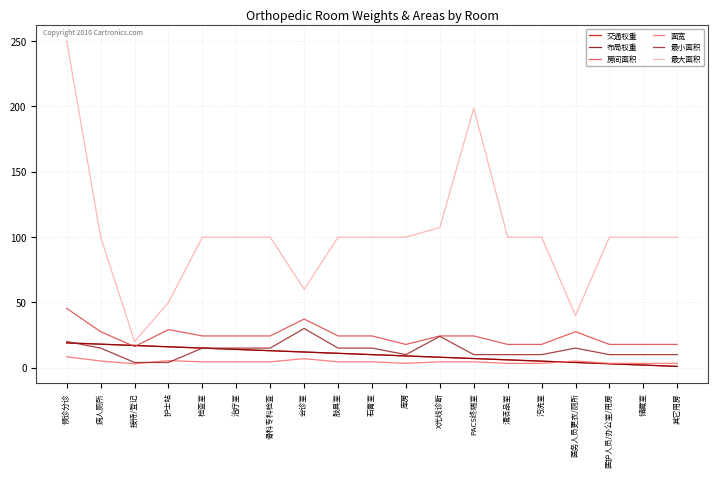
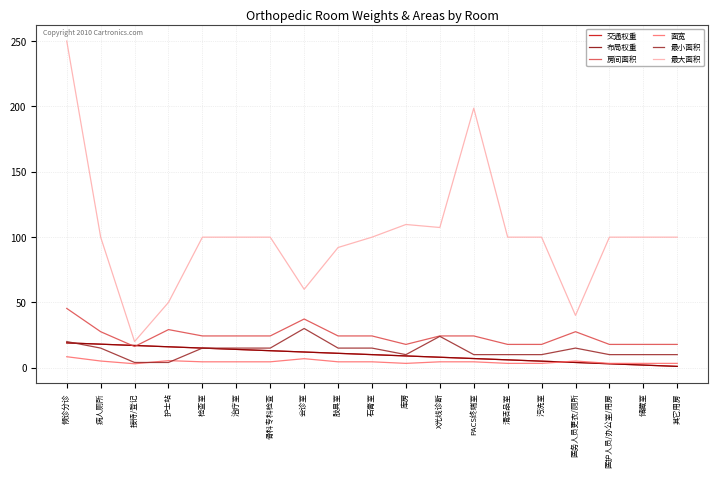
  {
    "最大面积": {
      "病人厕所": 100,
      "接待/登记": 20,
      "护士站": 50,
      "检查室": 100,
      "治疗室": 100,
      "骨科专科检查": 100,
      "会诊室": 60,
-     "肢具室": 100,
+     "肢具室": 92,
      "石膏室": 100,
-     "库房": 100,
+     "库房": 110,
      "X光线诊断": 107,
      "PACS终端室": 199,
      "清洁品室": 100,
      "污洗室": 100,
      "医务人员更衣/厕所": 40,
      "医护人员/办公室/用房": 100,
      "储藏室": 100,
      "其它用房": 100
    }
  }
